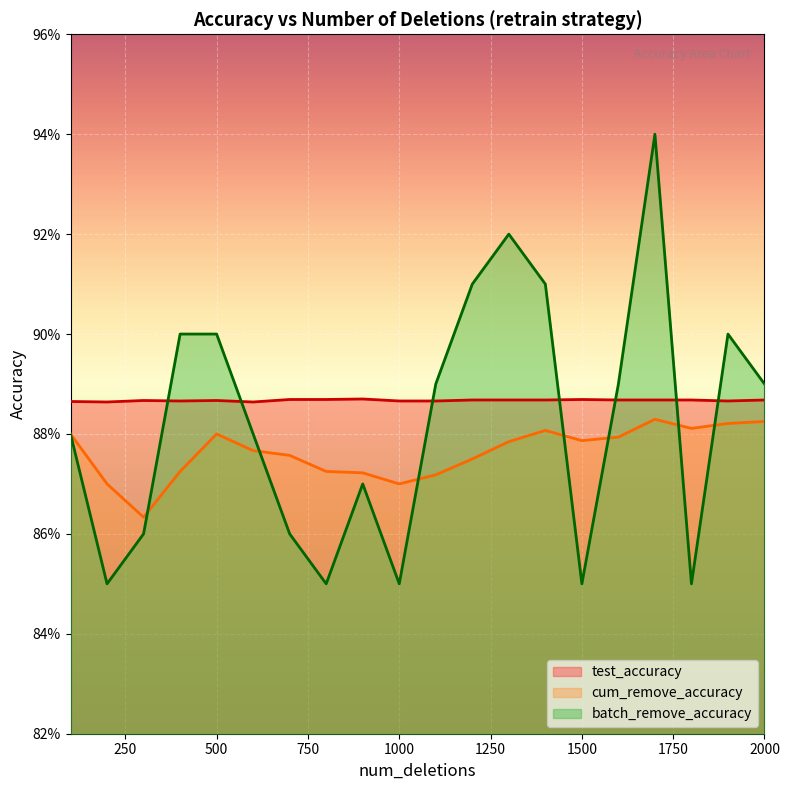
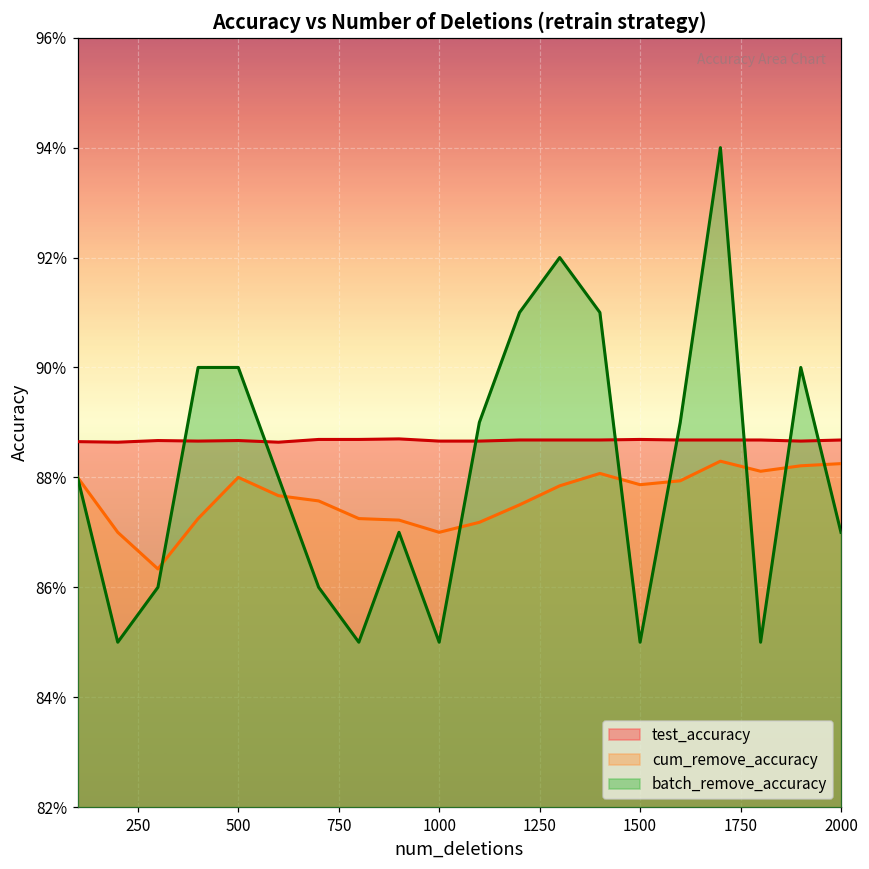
  {
    "batch_remove_accuracy": {
      "500": "90.0%",
      "1000": "85.0%",
      "1500": "85.0%",
-     "2000": "89.0%"
+     "2000": "87.0%"
    }
  }
